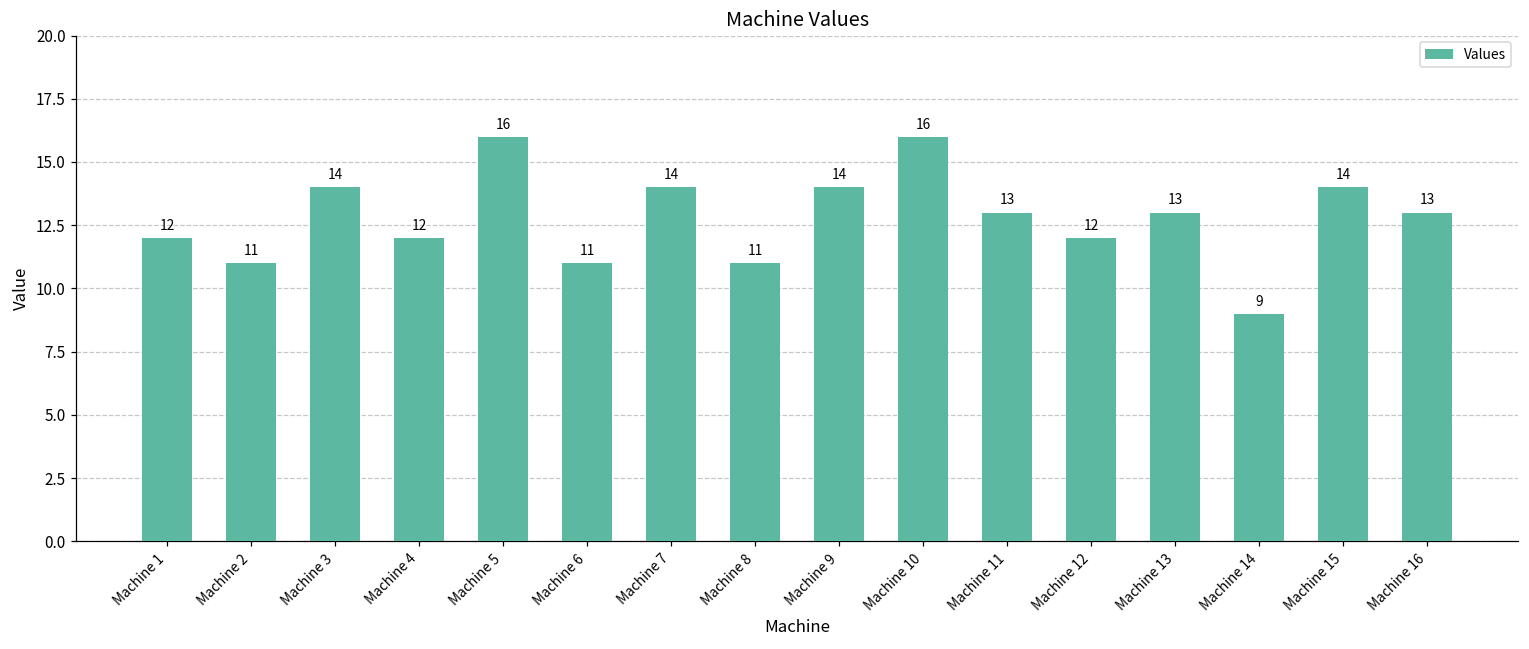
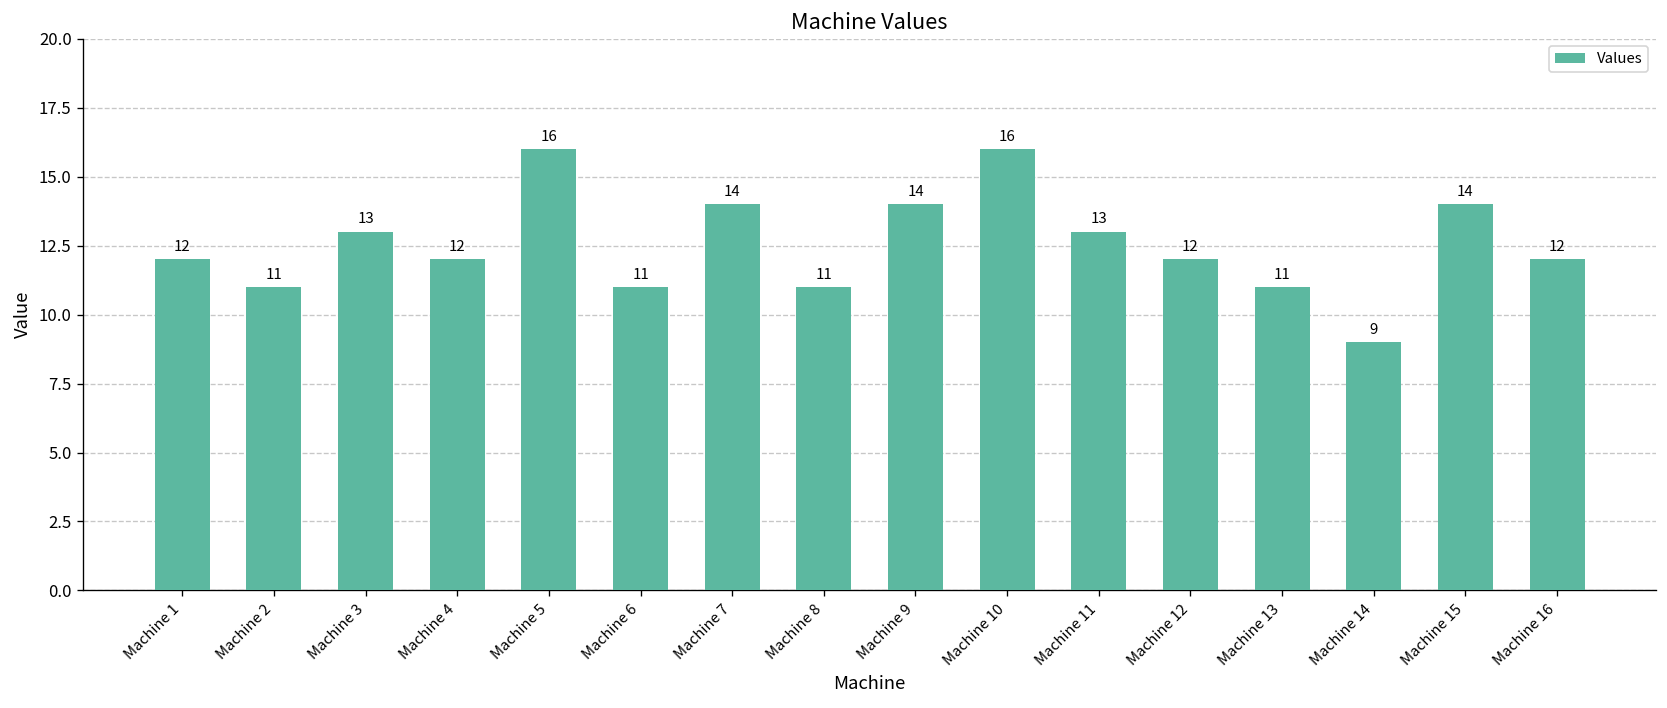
  {
    "Machine 1": 12,
    "Machine 2": 11,
-   "Machine 3": 14,
+   "Machine 3": 13,
    "Machine 4": 12,
    "Machine 5": 16,
    "Machine 6": 11,
    "Machine 7": 14,
    "Machine 8": 11,
    "Machine 9": 14,
    "Machine 10": 16,
    "Machine 11": 13,
    "Machine 12": 12,
-   "Machine 13": 13,
+   "Machine 13": 11,
    "Machine 14": 9,
    "Machine 15": 14,
-   "Machine 16": 13
+   "Machine 16": 12
  }
